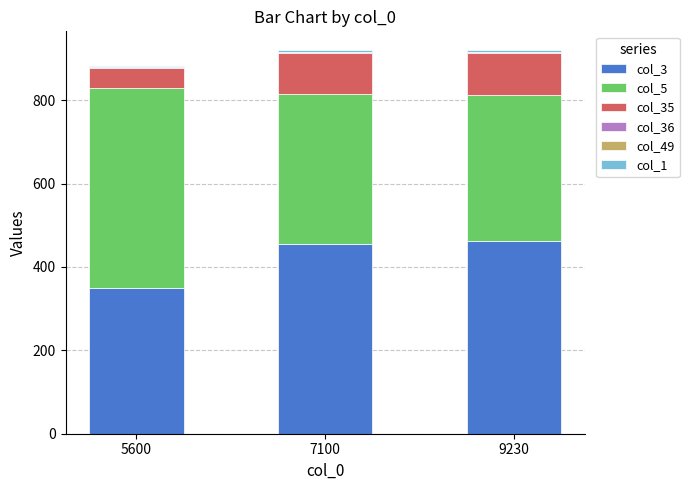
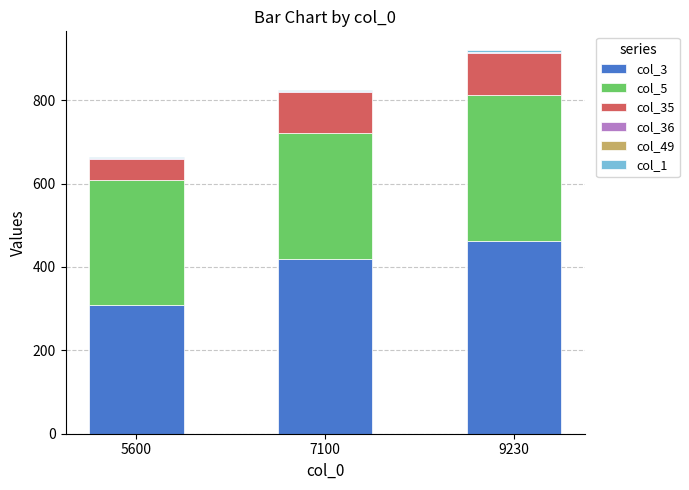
  {
    "col_3": {
-     "5600": 350,
-     "7100": 450,
+     "5600": 310,
+     "7100": 420,
      "9230": 460
    },
    "col_5": {
-     "5600": 480,
-     "7100": 360,
+     "5600": 300,
+     "7100": 300,
      "9230": 350
    },
    "col_35": {
      "5600": 50,
      "7100": 100,
      "9230": 100
    },
    "col_49": {
      "5600": 0,
      "7100": 0
    }
  }
